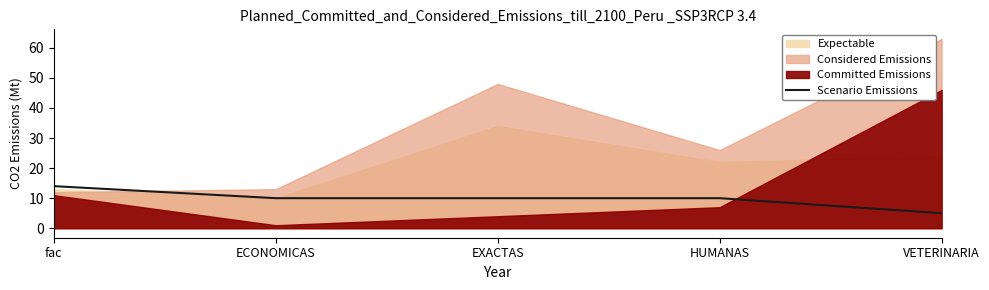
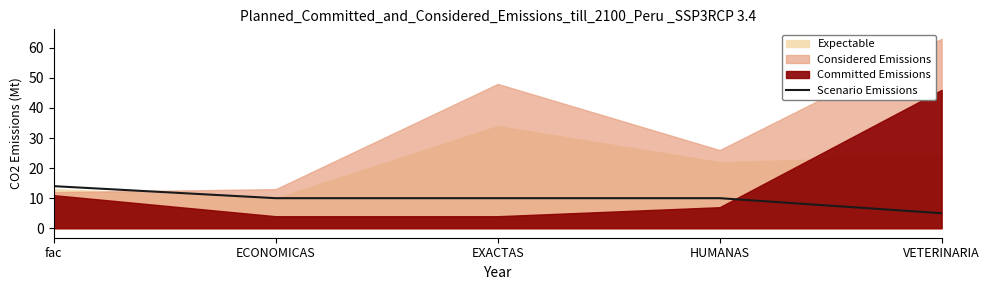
  {
    "Scenario Emissions": {
      "fac": 14,
      "EXACTAS": 10,
      "HUMANAS": 10,
      "VETERINARIA": 5
    },
    "Committed Emissions": {
      "fac": 11,
-     "ECONOMICAS": 1,
+     "ECONOMICAS": 4,
      "EXACTAS": 4,
      "HUMANAS": 7,
      "VETERINARIA": 46
    }
  }
